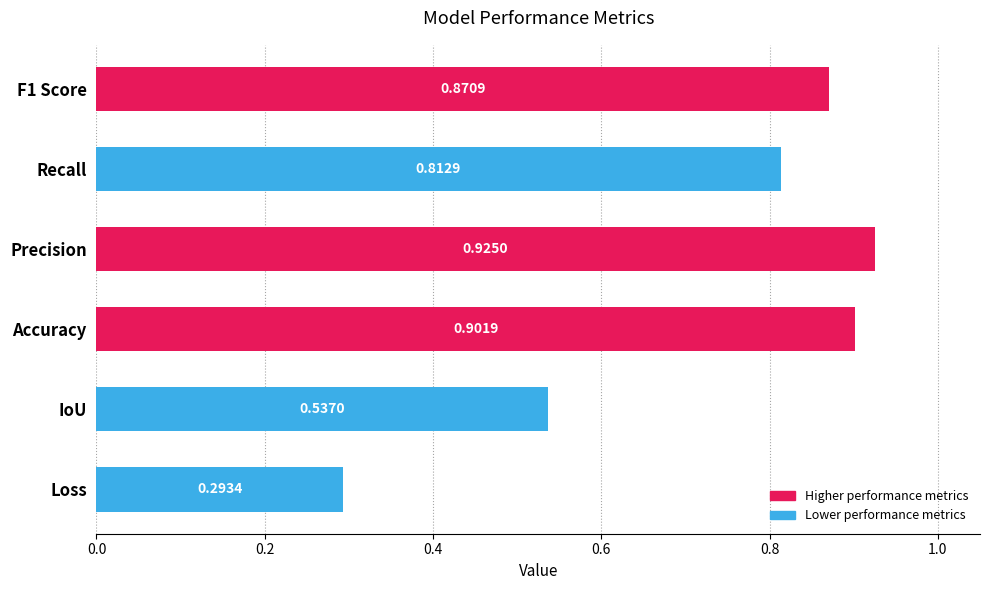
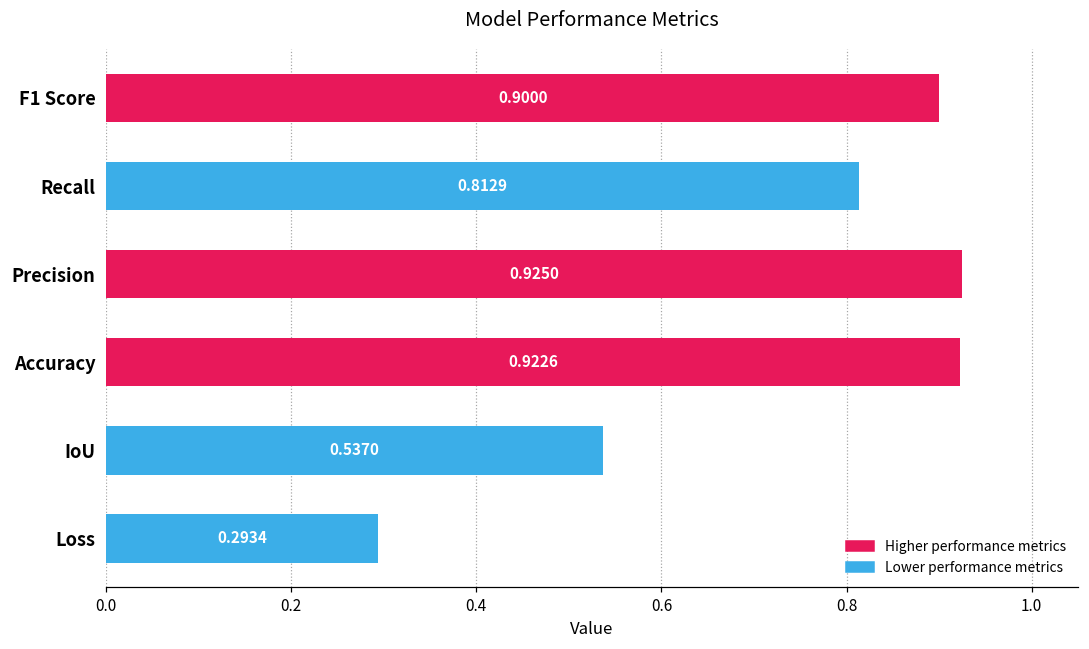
  {
-   "F1 Score": 0.8709,
+   "F1 Score": 0.9000,
    "Recall": 0.8129,
    "Precision": 0.9250,
-   "Accuracy": 0.9019,
+   "Accuracy": 0.9226,
    "IoU": 0.5370,
    "Loss": 0.2934
  }
